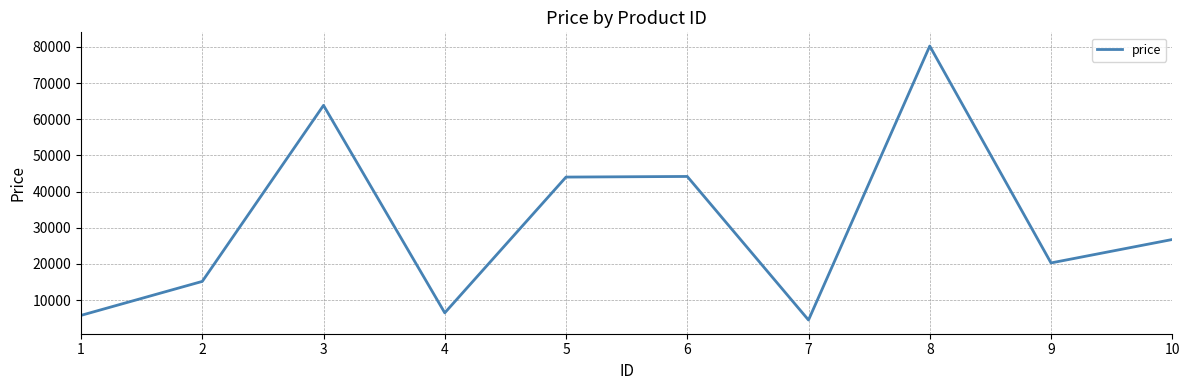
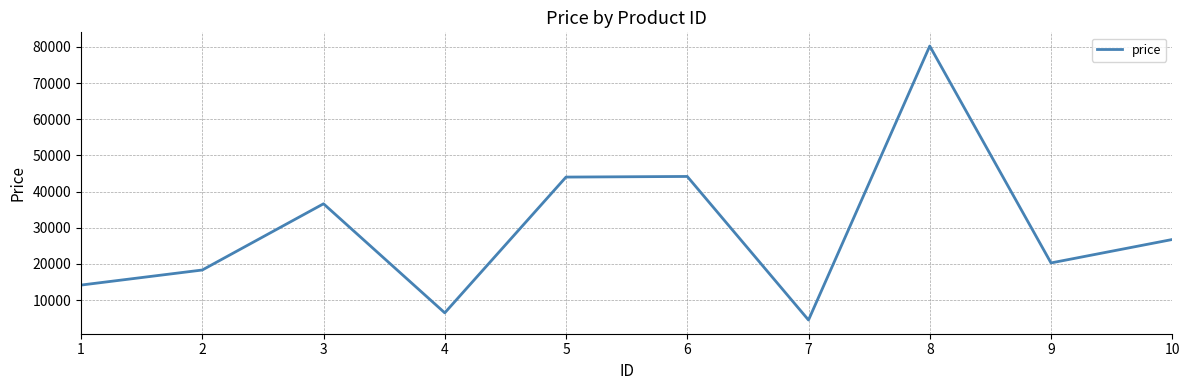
  {
-   "1": 6000,
-   "2": 15000,
-   "3": 64000,
+   "1": 14000,
+   "2": 18000,
+   "3": 37000,
    "4": 7000,
    "5": 44000,
    "6": 44000,
    "7": 5000,
    "8": 80000,
    "9": 20000,
    "10": 27000
  }
